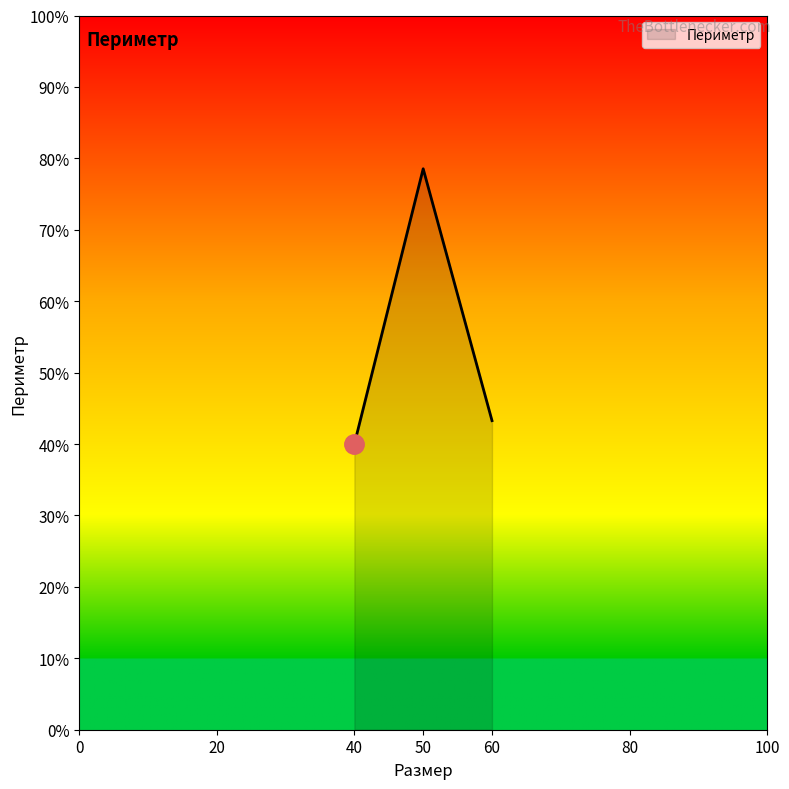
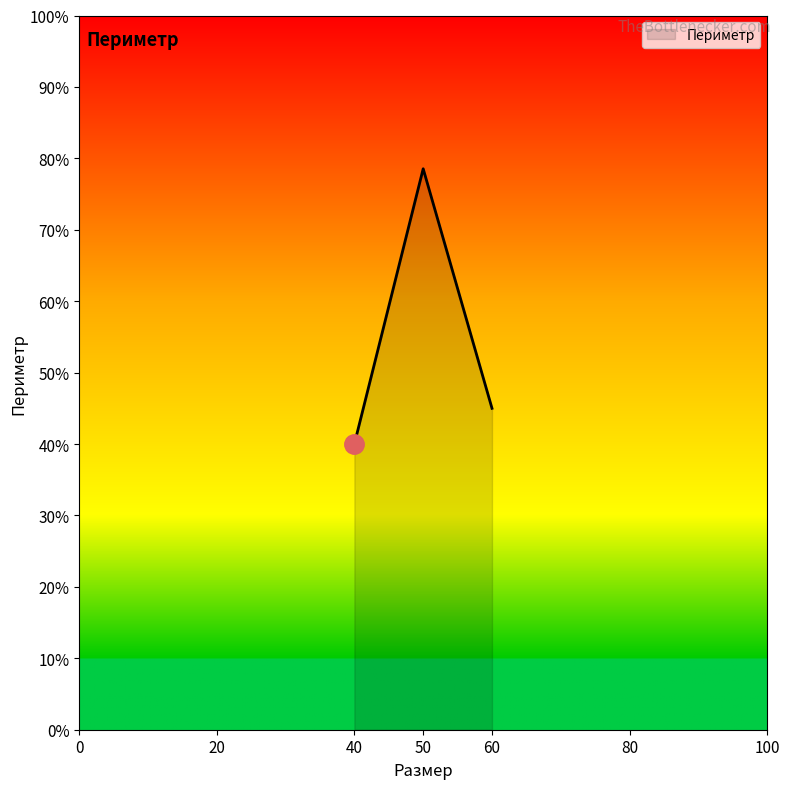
  {
    "Периметр": {
      "50": "79%",
-     "60": "43%"
+     "60": "45%"
    }
  }
